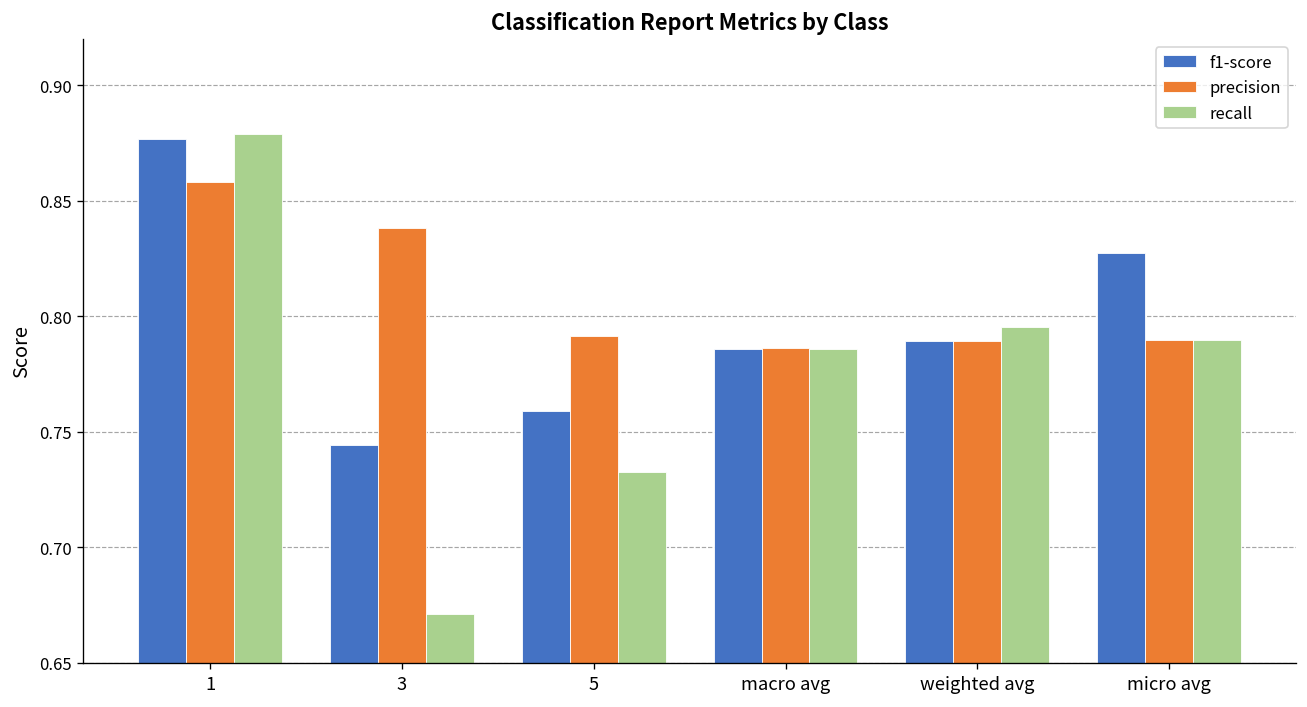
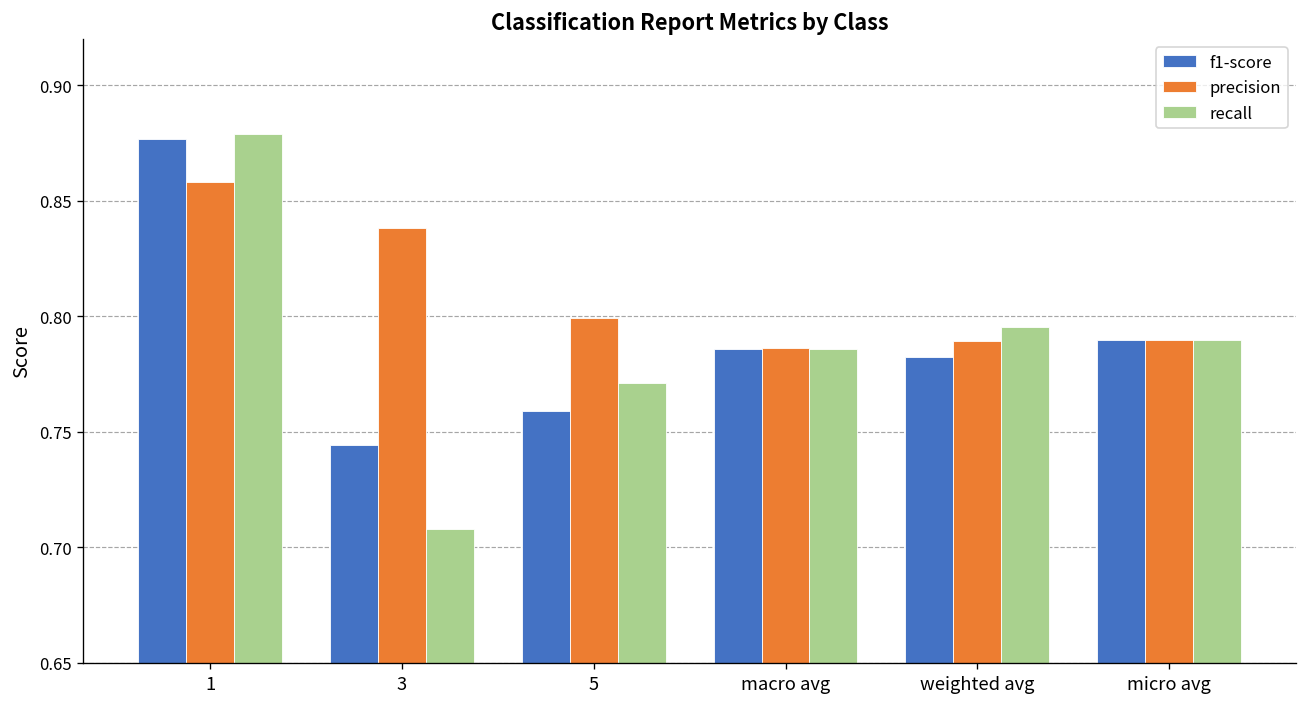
  {
    "f1-score": {
      "1": 0.877,
      "3": 0.744,
      "5": 0.759,
      "macro avg": 0.786,
-     "weighted avg": 0.789,
-     "micro avg": 0.827
+     "weighted avg": 0.782,
+     "micro avg": 0.790
    },
    "precision": {
      "1": 0.858,
      "3": 0.838,
-     "5": 0.792,
+     "5": 0.799,
      "macro avg": 0.786,
      "weighted avg": 0.789,
      "micro avg": 0.790
    },
    "recall": {
      "1": 0.879,
-     "3": 0.671,
-     "5": 0.733,
+     "3": 0.708,
+     "5": 0.771,
      "macro avg": 0.786,
      "weighted avg": 0.795,
      "micro avg": 0.790
    }
  }
